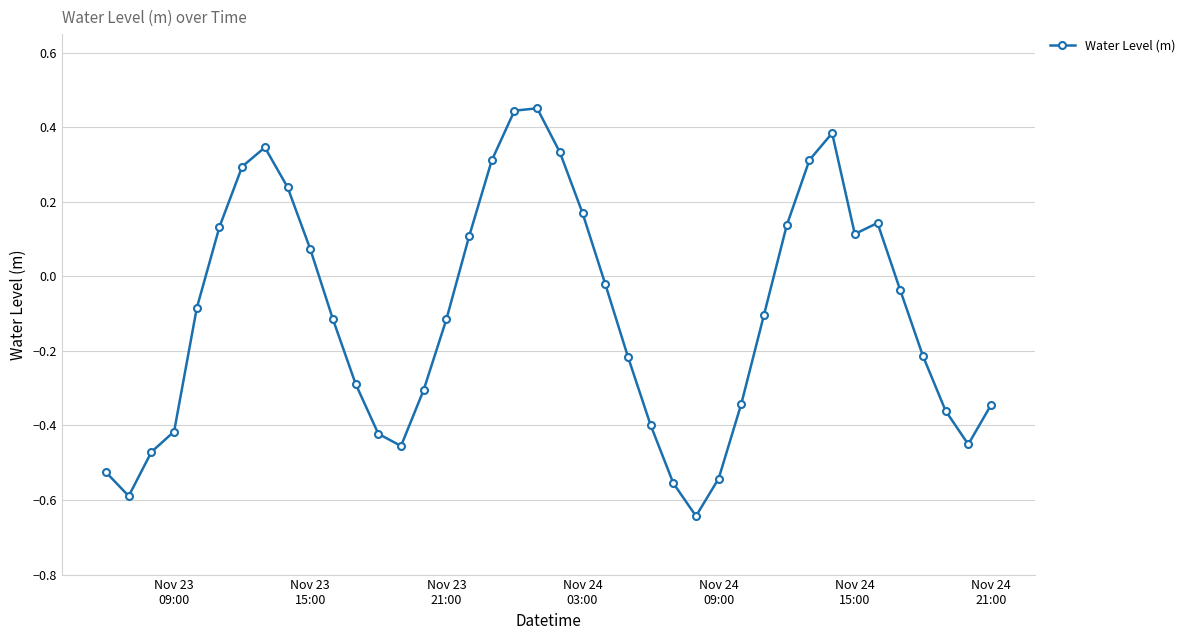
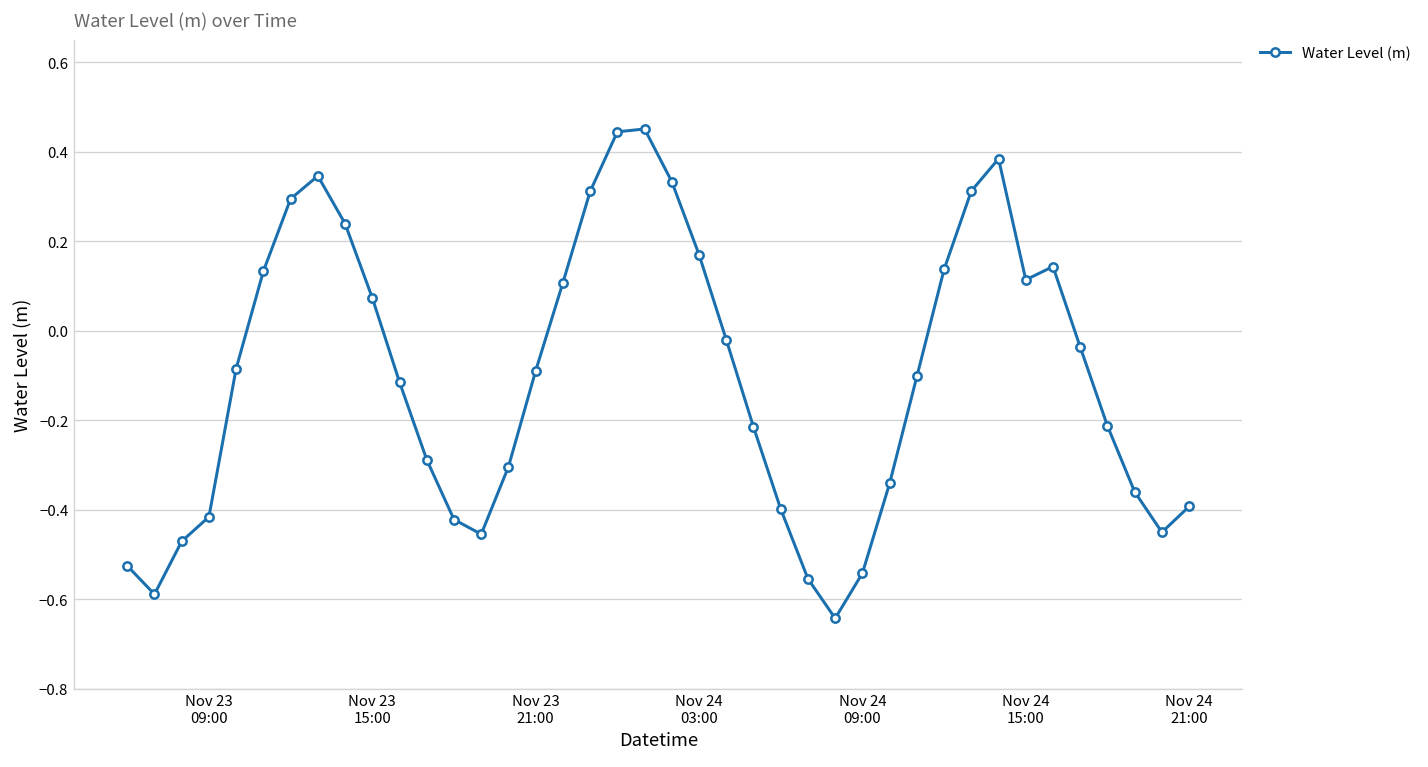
  {
    "Nov 23 09:00": -0.42,
    "Nov 23 15:00": 0.07,
-   "Nov 23 21:00": -0.12,
+   "Nov 23 21:00": -0.09,
    "Nov 24 03:00": 0.17,
    "Nov 24 09:00": -0.54,
    "Nov 24 15:00": 0.11,
-   "Nov 24 21:00": -0.35
+   "Nov 24 21:00": -0.39
  }
